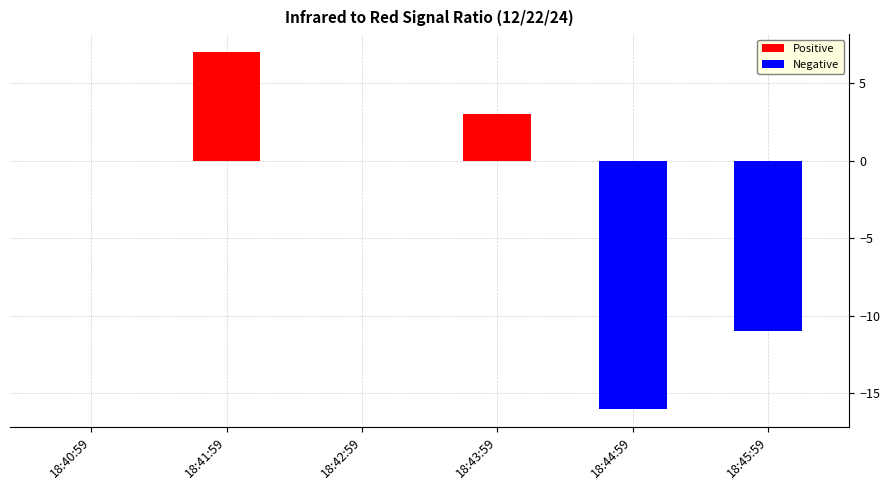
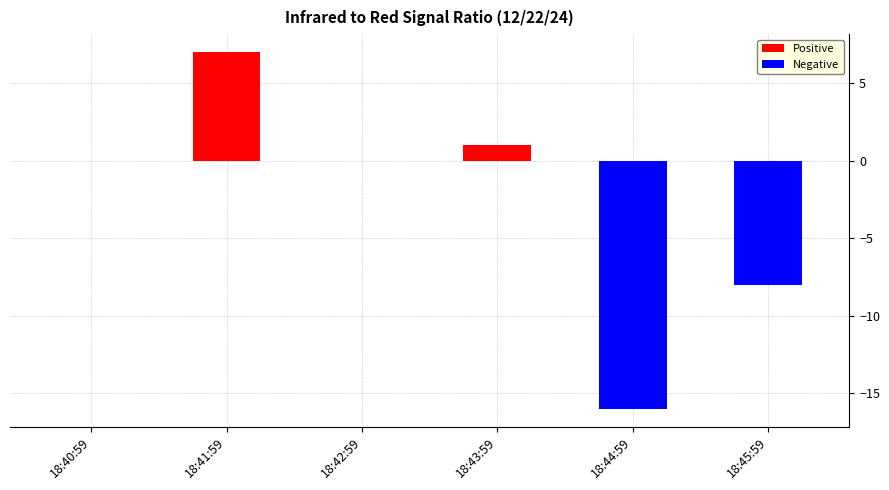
  {
    "Positive": {
      "18:40:59": 0,
      "18:41:59": 7,
      "18:42:59": 0,
-     "18:43:59": 3,
+     "18:43:59": 1,
      "18:44:59": 0,
      "18:45:59": 0
    },
    "Negative": {
      "18:40:59": 0,
      "18:41:59": 0,
      "18:42:59": 0,
      "18:43:59": 0,
      "18:44:59": -16,
-     "18:45:59": -11
+     "18:45:59": -8
    }
  }
